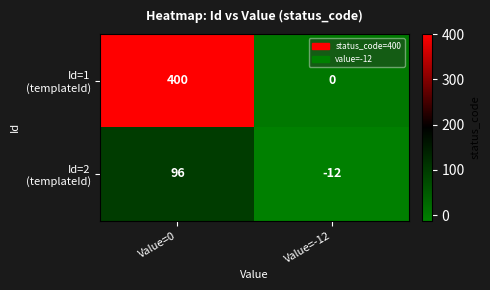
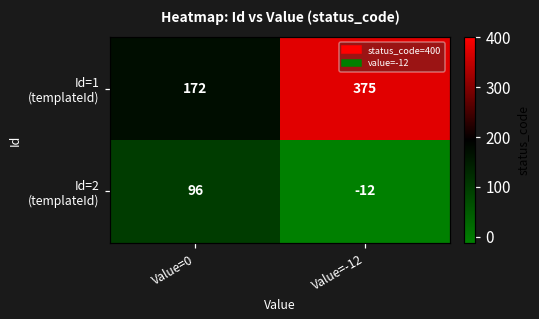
  {
    "Id=1 (templateId)": {
-     "Value=0": 400,
-     "Value=-12": 0
+     "Value=0": 172,
+     "Value=-12": 375
    },
    "Id=2 (templateId)": {
      "Value=0": 96,
      "Value=-12": -12
    }
  }
